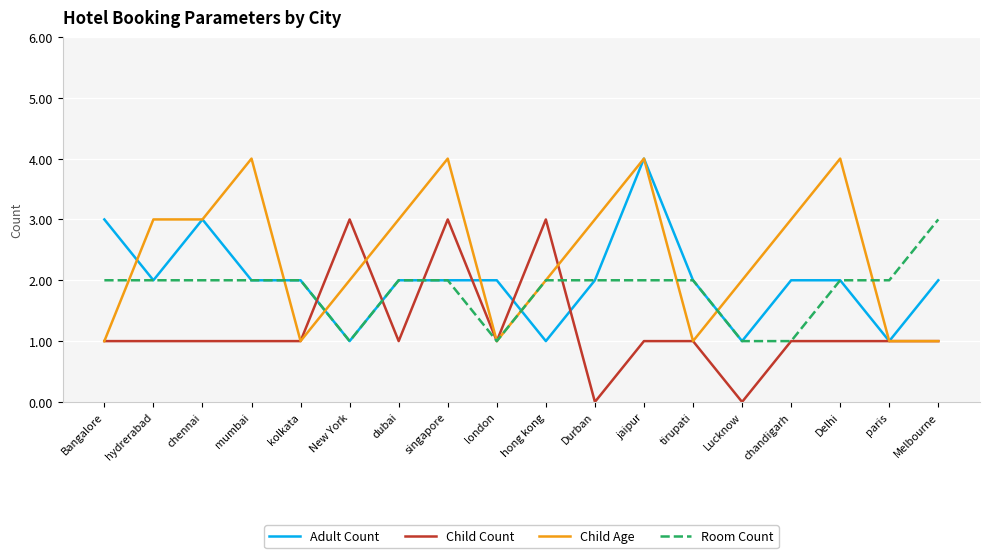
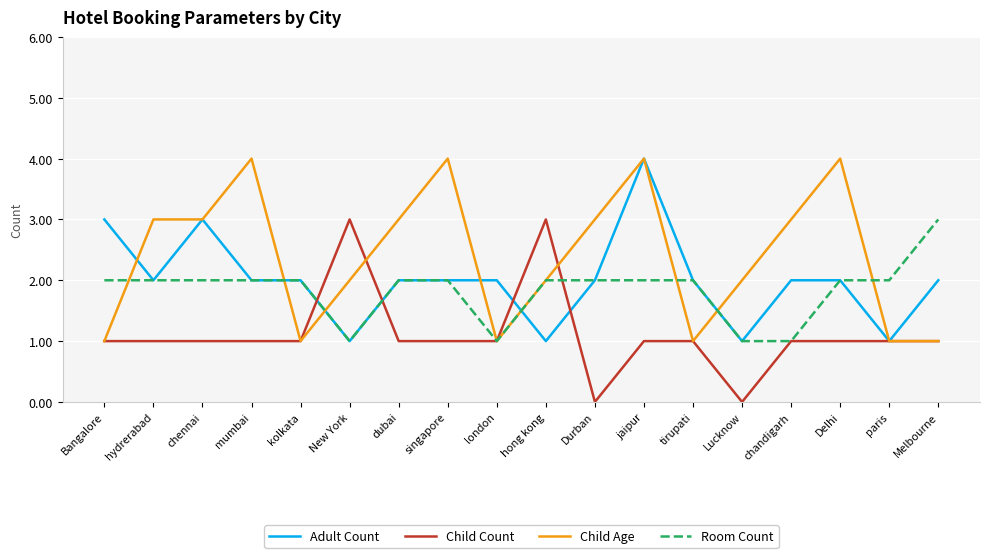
  {
    "Adult Count": {
      "Bangalore": 3,
      "london": 2,
      "hong kong": 1,
      "chandigarh": 2,
      "Melbourne": 2
    },
    "Child Count": {
      "hydrerabad": 1,
      "chennai": 1,
      "mumbai": 1,
      "New York": 3,
      "dubai": 1,
-     "singapore": 3,
+     "singapore": 1,
      "hong kong": 3,
      "Durban": 0,
      "jaipur": 1,
      "Lucknow": 0,
      "Delhi": 1
    },
    "Child Age": {
      "hydrerabad": 3,
      "mumbai": 4,
      "New York": 2,
      "dubai": 3,
      "singapore": 4,
      "Durban": 3,
      "Lucknow": 2,
      "chandigarh": 3,
      "Delhi": 4
    },
    "Room Count": {
      "Bangalore": 2,
      "chennai": 2,
      "jaipur": 2,
      "paris": 2,
      "Melbourne": 3
    }
  }
